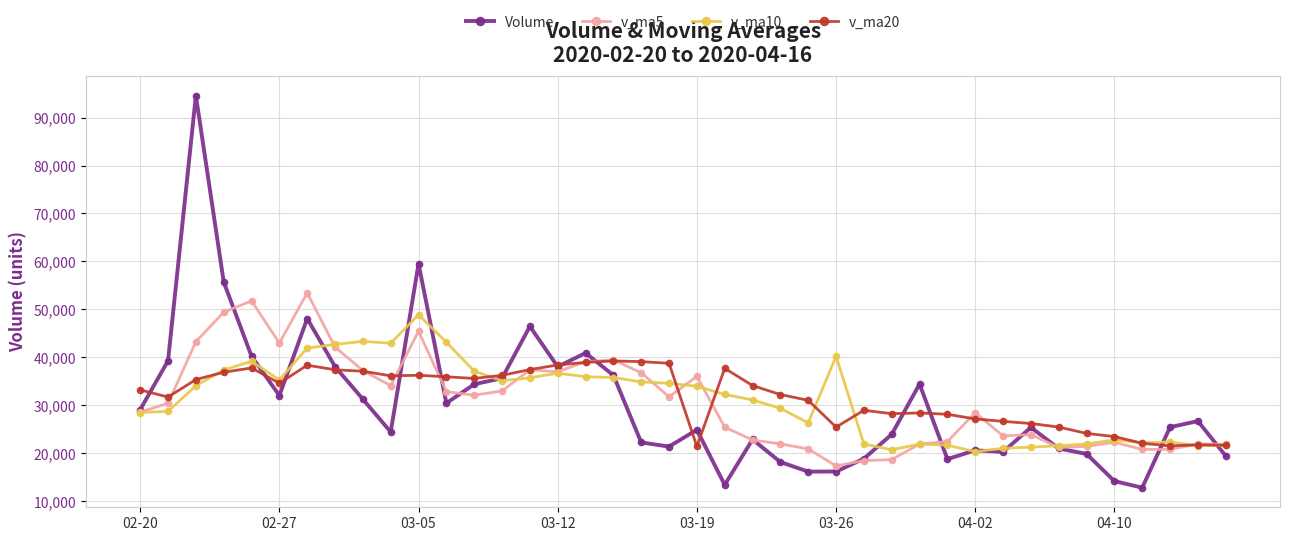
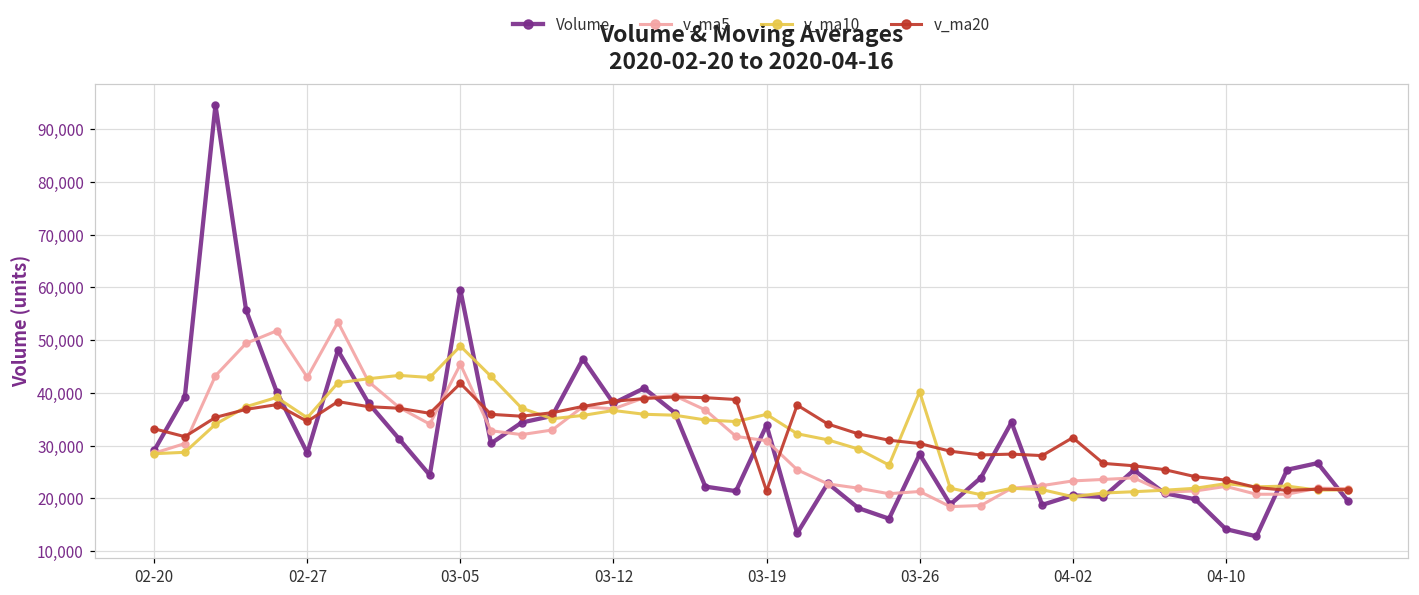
  {
    "Volume": {
-     "02-27": "32,000",
+     "02-27": "29,000",
      "03-05": "60,000",
-     "03-19": "25,000",
-     "03-26": "16,000",
+     "03-19": "34,000",
+     "03-26": "28,000",
      "04-10": "14,000"
    },
    "v_ma5": {
      "02-27": "43,000",
      "03-05": "45,000",
-     "03-19": "36,000",
-     "03-26": "17,000",
-     "04-02": "28,000"
+     "03-19": "31,000",
+     "03-26": "21,000",
+     "04-02": "23,000"
    },
    "v_ma10": {
      "02-27": "35,000",
      "03-05": "49,000",
-     "03-19": "34,000",
+     "03-19": "36,000",
      "03-26": "40,000"
    },
    "v_ma20": {
      "02-20": "33,000",
      "02-27": "35,000",
-     "03-05": "36,000",
+     "03-05": "42,000",
      "03-19": "21,000",
-     "03-26": "25,000",
-     "04-02": "27,000",
+     "03-26": "30,000",
+     "04-02": "32,000",
      "04-10": "23,000"
    }
  }
